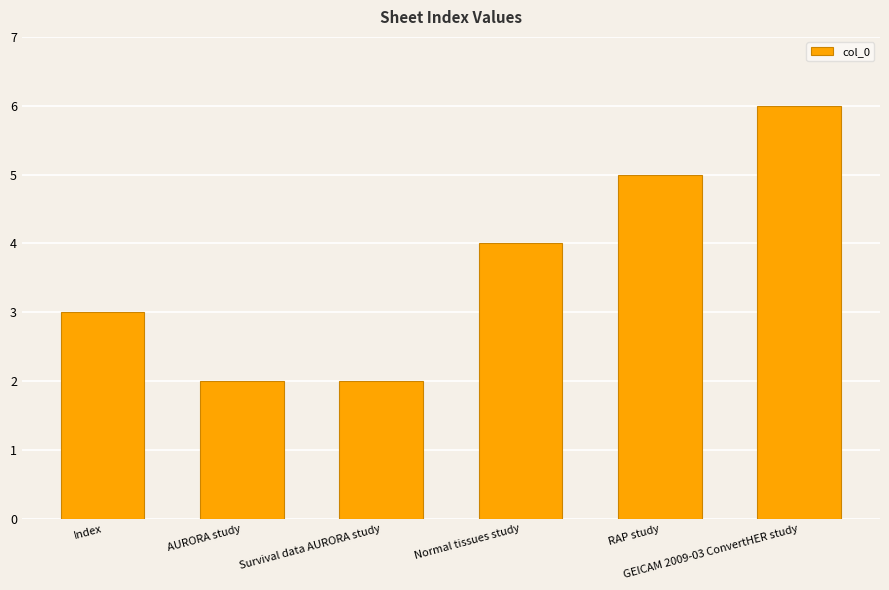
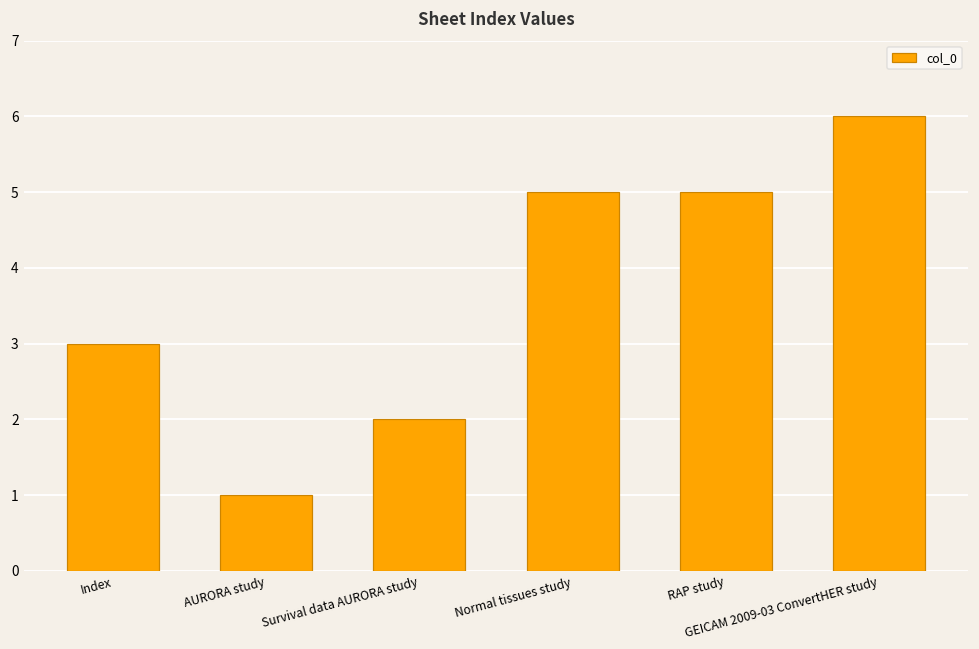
  {
    "Index": 3,
-   "AURORA study": 2,
+   "AURORA study": 1,
    "Survival data AURORA study": 2,
-   "Normal tissues study": 4,
+   "Normal tissues study": 5,
    "RAP study": 5,
    "GEICAM 2009-03 ConvertHER study": 6
  }
